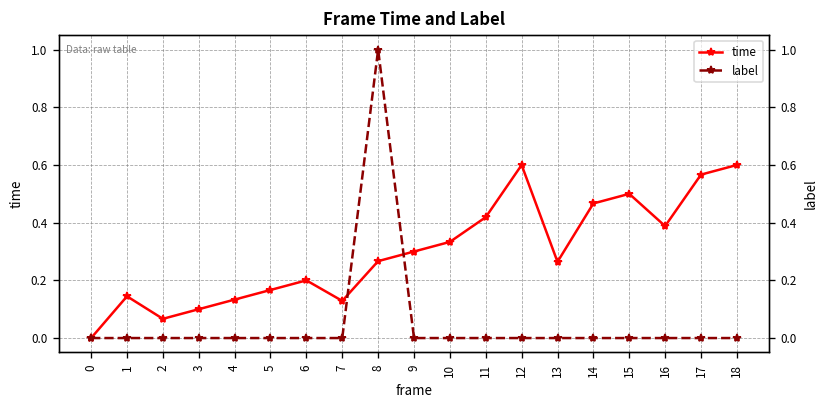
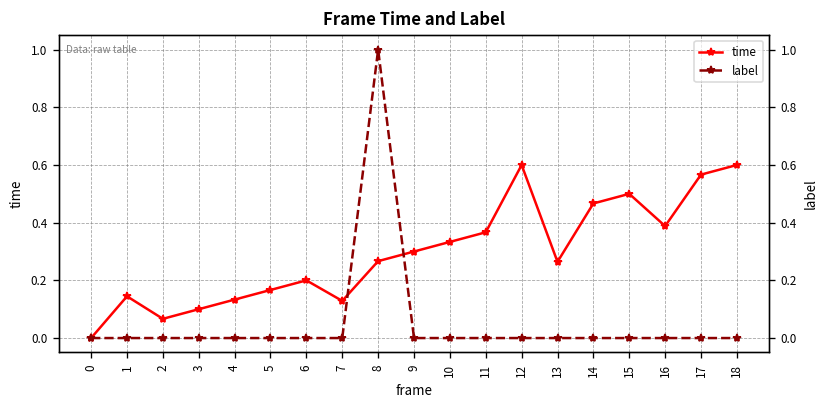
  {
    "time": {
      "1": 0.14,
      "2": 0.07,
      "3": 0.10,
      "4": 0.13,
      "5": 0.17,
      "6": 0.20,
      "7": 0.13,
      "8": 0.27,
      "9": 0.30,
      "10": 0.33,
-     "11": 0.42,
+     "11": 0.37,
      "12": 0.60,
      "13": 0.26,
      "14": 0.47,
      "15": 0.50,
      "16": 0.39,
      "17": 0.57,
      "18": 0.60
    },
    "label": {
      "1": 0.00,
      "2": 0.00,
      "3": 0.00,
      "4": 0.00,
      "5": 0.00,
      "6": 0.00,
      "7": 0.00,
      "8": 1.00,
      "9": 0.00,
      "10": 0.00,
      "11": 0.00,
      "12": 0.00,
      "13": 0.00,
      "14": 0.00,
      "15": 0.00,
      "16": 0.00,
      "17": 0.00,
      "18": 0.00
    }
  }
